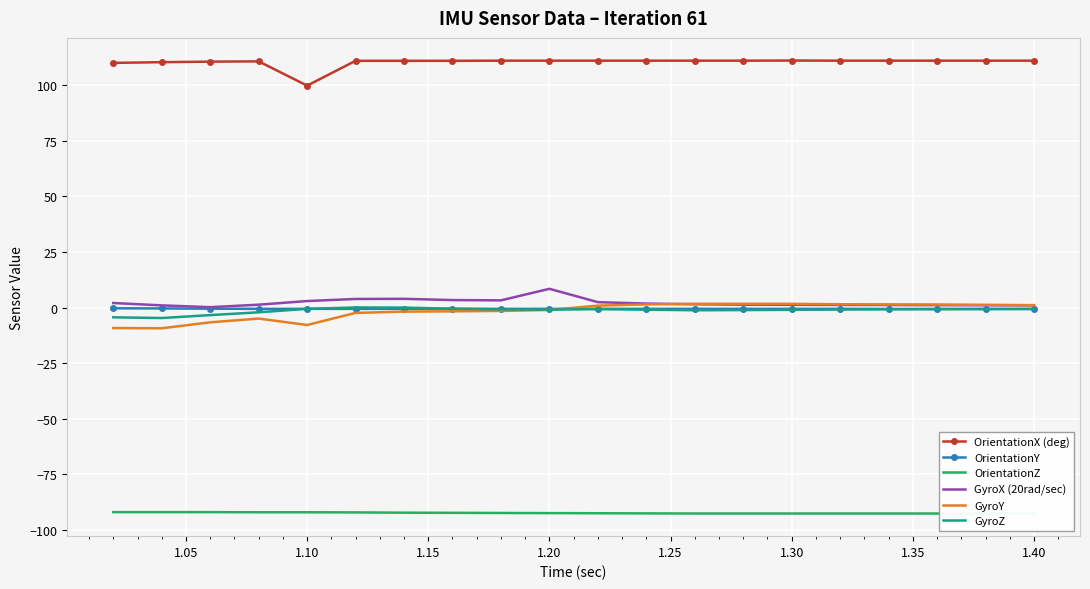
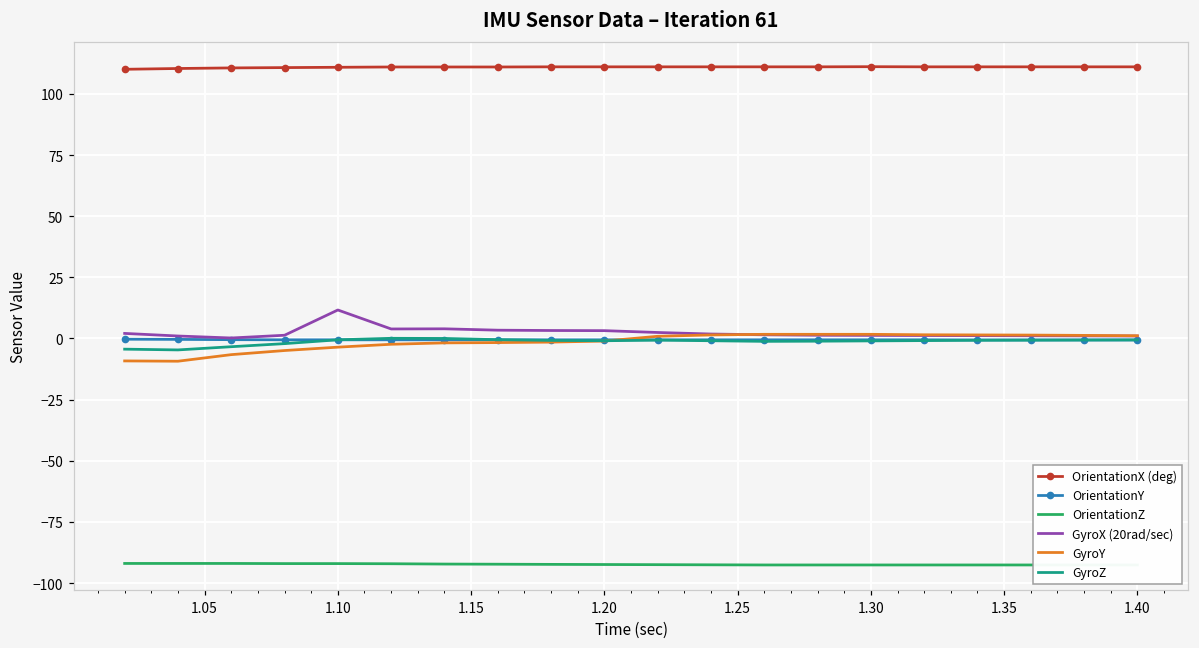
  {
    "OrientationX (deg)": {
-     "1.10": 100,
+     "1.10": 111,
      "1.20": 111,
      "1.30": 111,
      "1.40": 111
    },
    "GyroX (20rad/sec)": {
-     "1.10": 3,
-     "1.20": 8
+     "1.10": 12,
+     "1.20": 3
    },
    "GyroY": {
-     "1.10": -8
+     "1.10": -4
    }
  }
